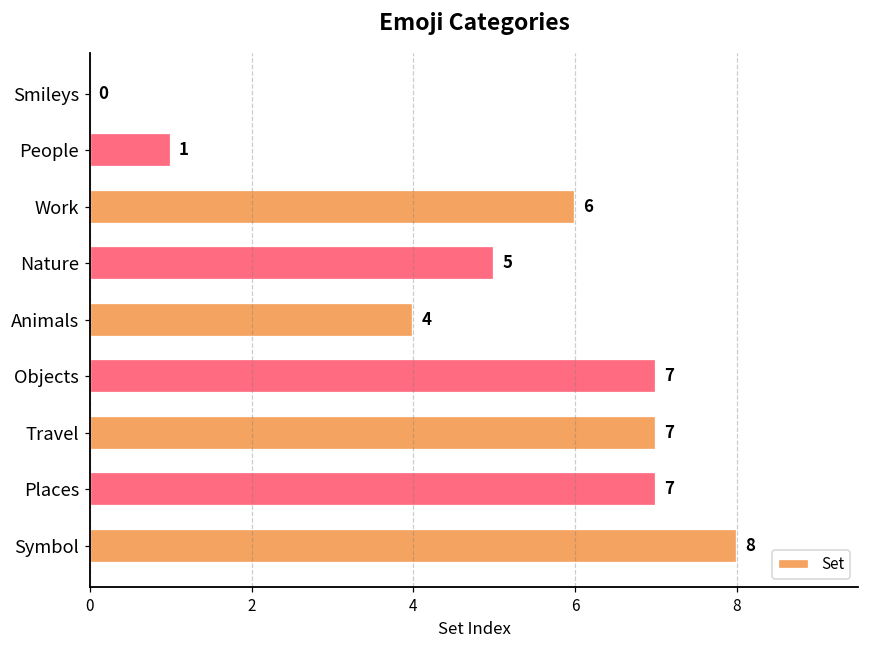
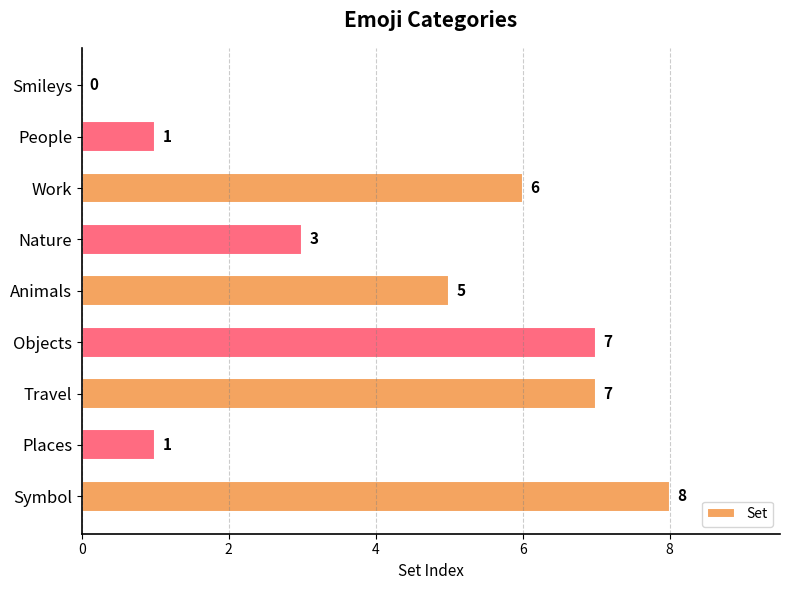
  {
    "Smileys": 0,
    "People": 1,
    "Work": 6,
-   "Nature": 5,
-   "Animals": 4,
+   "Nature": 3,
+   "Animals": 5,
    "Objects": 7,
    "Travel": 7,
-   "Places": 7,
+   "Places": 1,
    "Symbol": 8
  }
